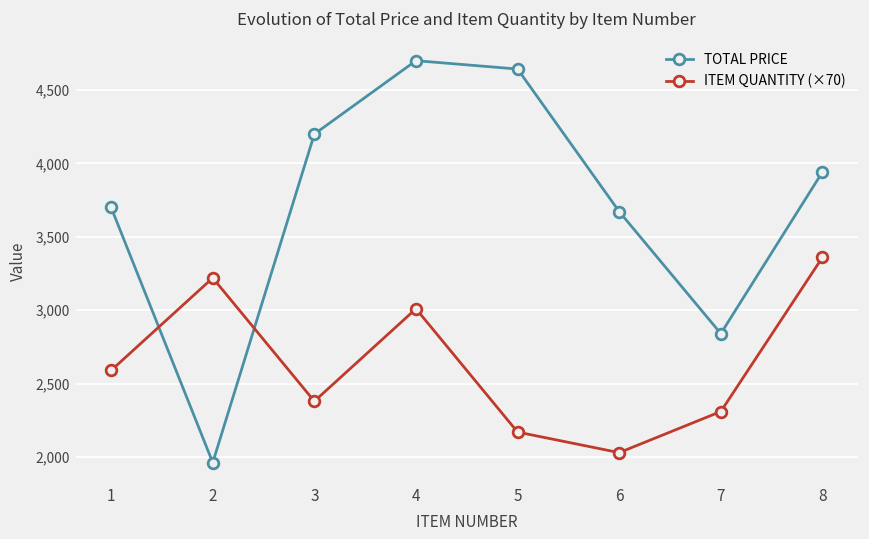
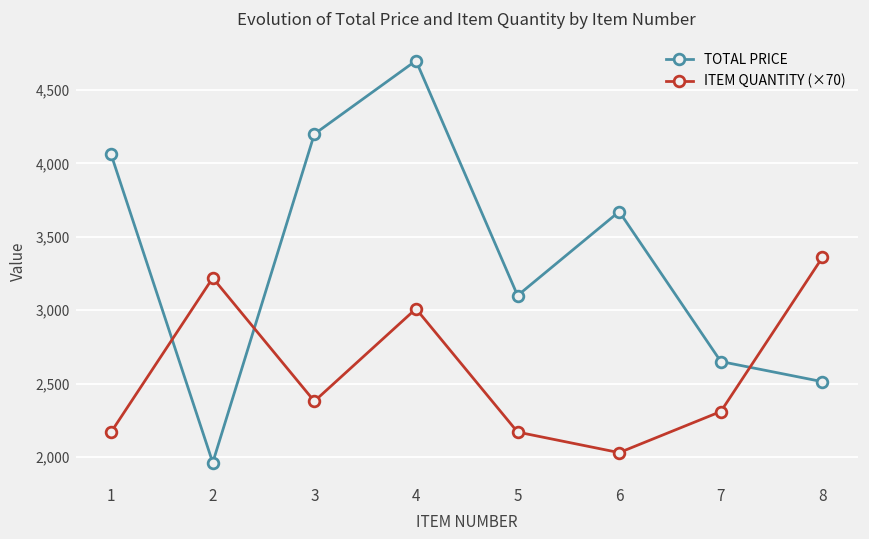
  {
    "TOTAL PRICE": {
-     "1": "3,700",
+     "1": "4,060",
      "2": "1,960",
      "3": "4,200",
      "4": "4,700",
-     "5": "4,640",
+     "5": "3,100",
      "6": "3,670",
-     "7": "2,840",
-     "8": "3,940"
+     "7": "2,650",
+     "8": "2,510"
    },
    "ITEM QUANTITY (×70)": {
-     "1": "2,590",
+     "1": "2,170",
      "2": "3,220",
      "3": "2,380",
      "4": "3,010",
      "5": "2,170",
      "6": "2,030",
      "7": "2,310",
      "8": "3,360"
    }
  }
